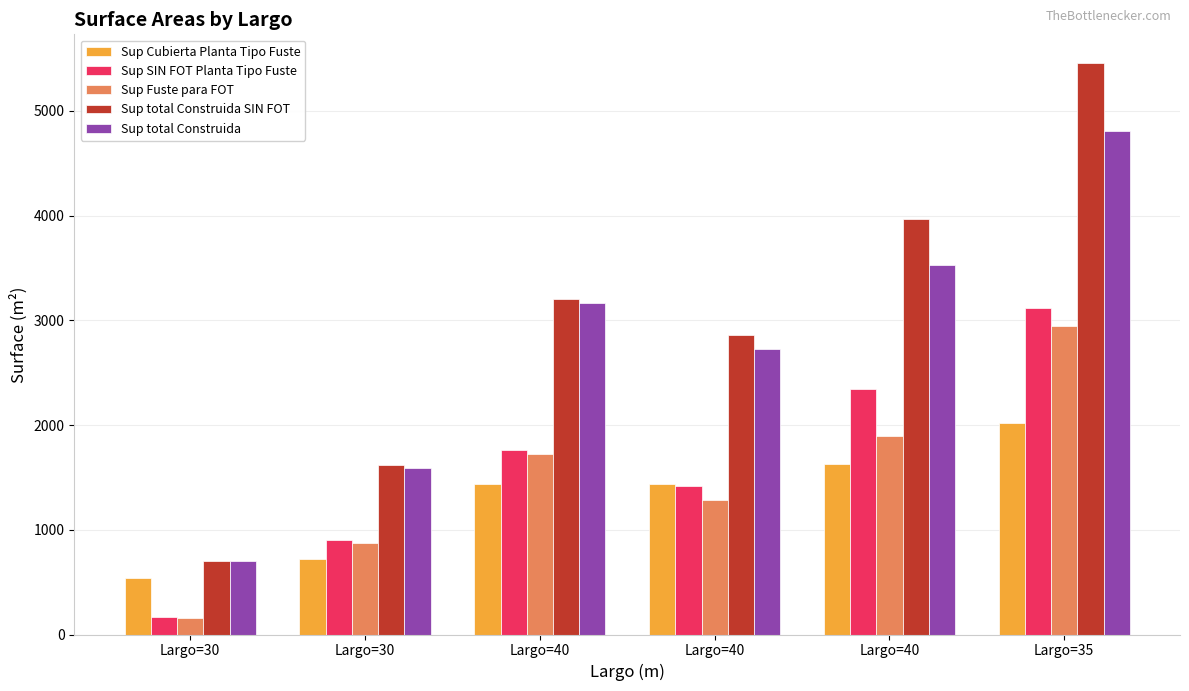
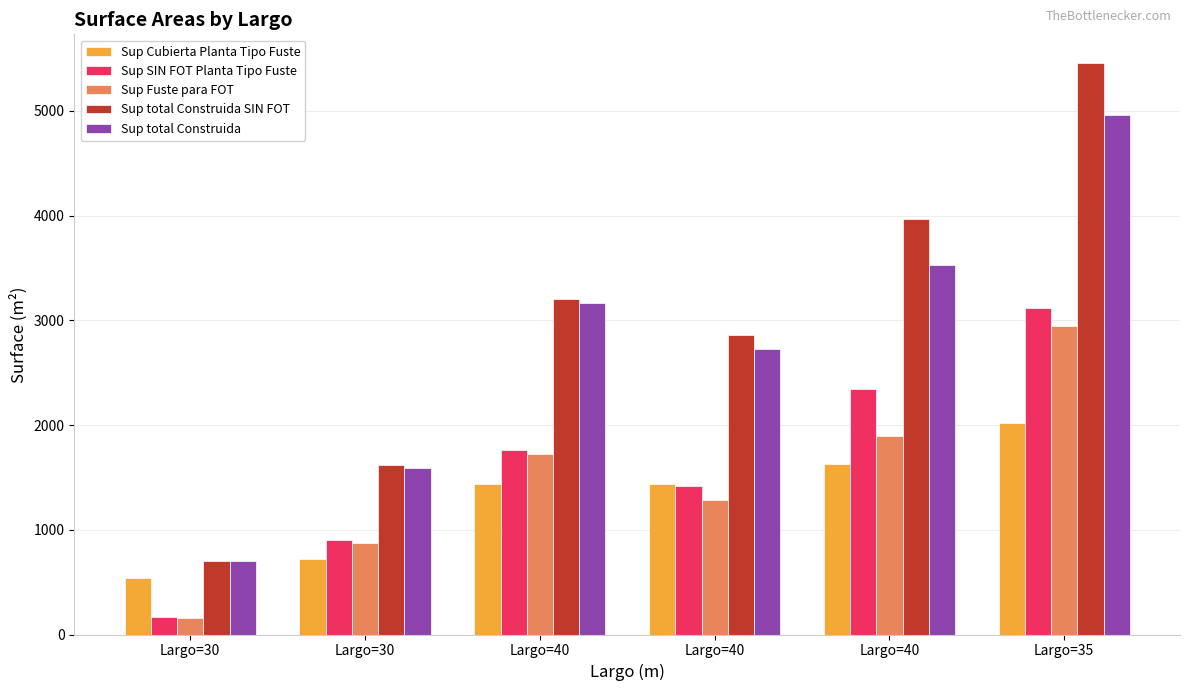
  {
    "Sup SIN FOT Planta Tipo Fuste": {
      "Largo=35": 3120
    },
    "Sup total Construida SIN FOT": {
      "Largo=35": 5460
    },
    "Sup total Construida": {
-     "Largo=35": 4810
+     "Largo=35": 4970
    }
  }
